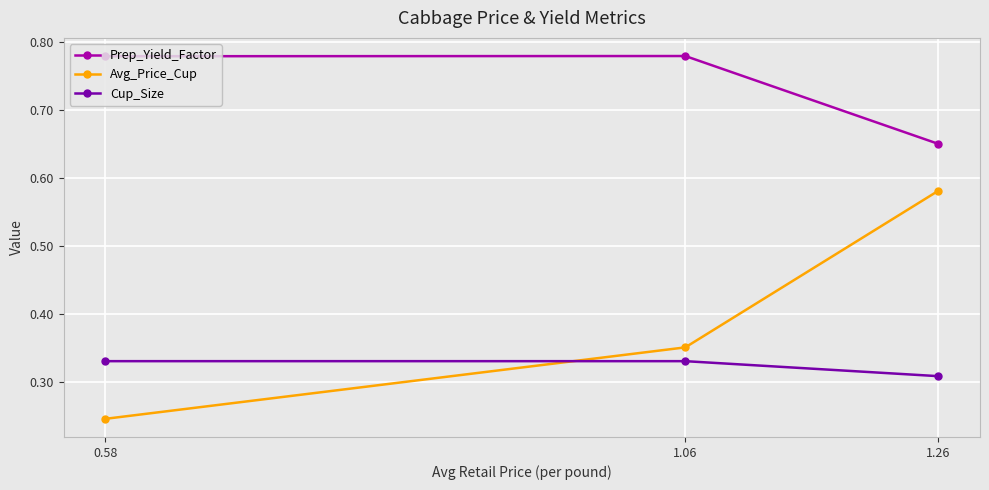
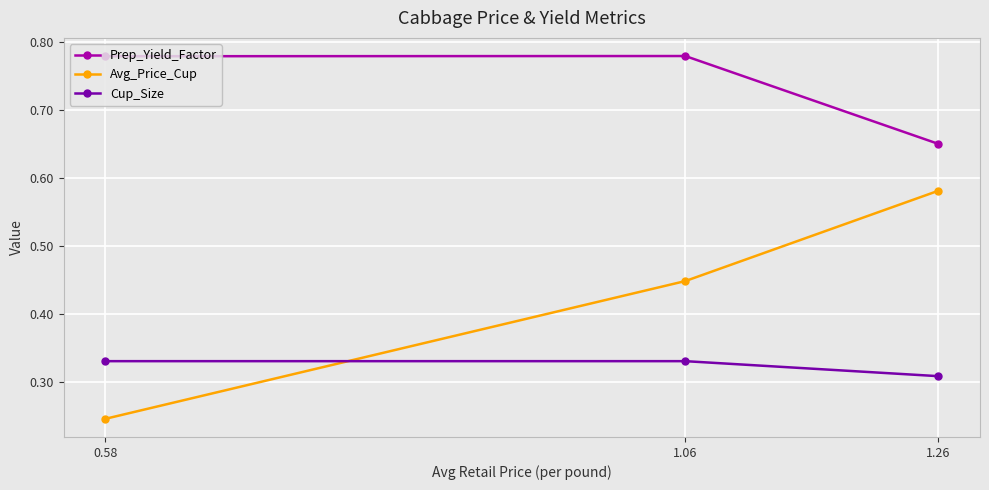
  {
    "Avg_Price_Cup": {
      "0.58": 0.25,
-     "1.06": 0.35,
+     "1.06": 0.45,
      "1.26": 0.58
    }
  }
